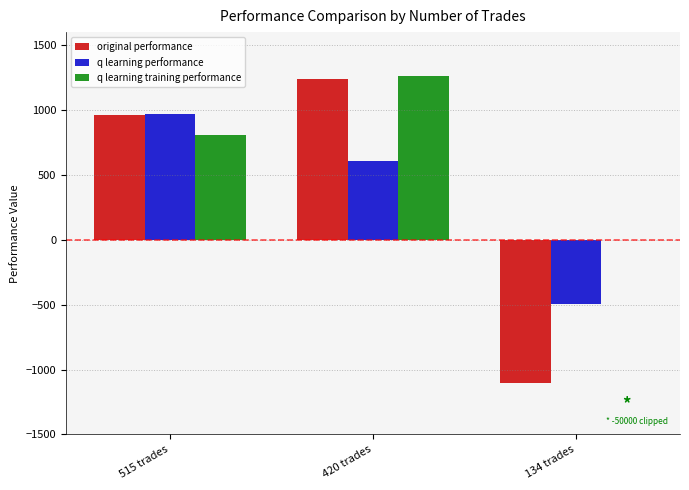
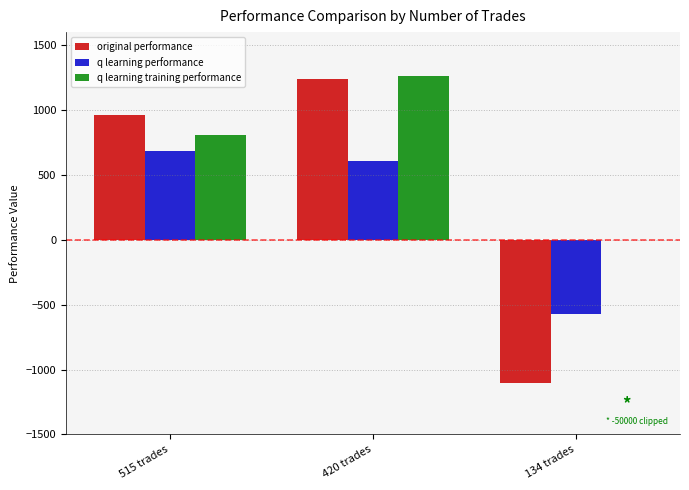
  {
    "original performance": {
      "515 trades": 960,
      "420 trades": 1240,
      "134 trades": -1100
    },
    "q learning performance": {
-     "515 trades": 970,
+     "515 trades": 680,
      "420 trades": 610,
-     "134 trades": -500
+     "134 trades": -570
    },
    "q learning training performance": {
      "515 trades": 800,
      "420 trades": 1260,
      "134 trades": 0
    }
  }
